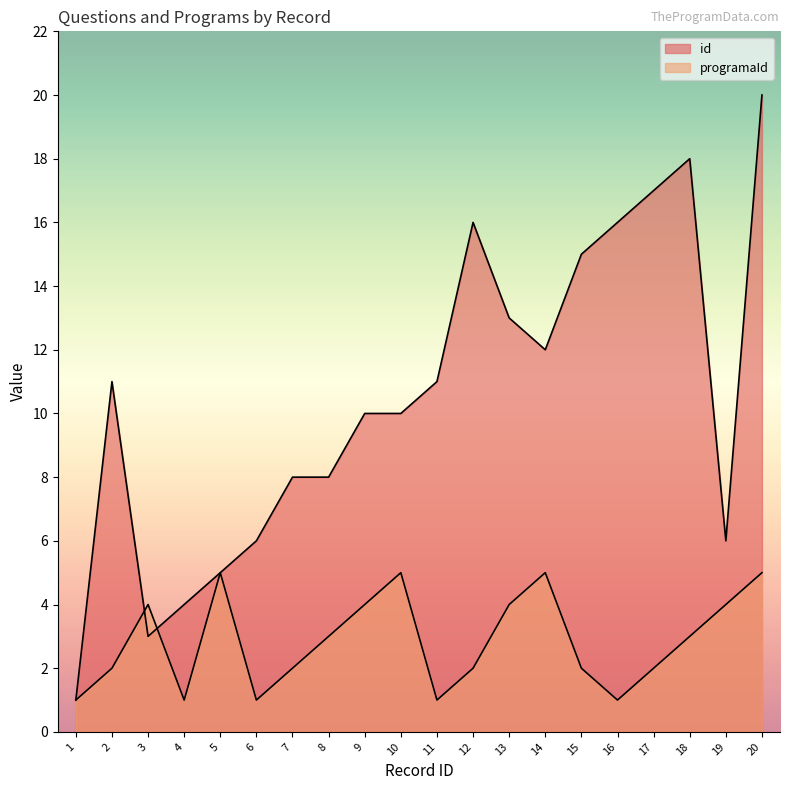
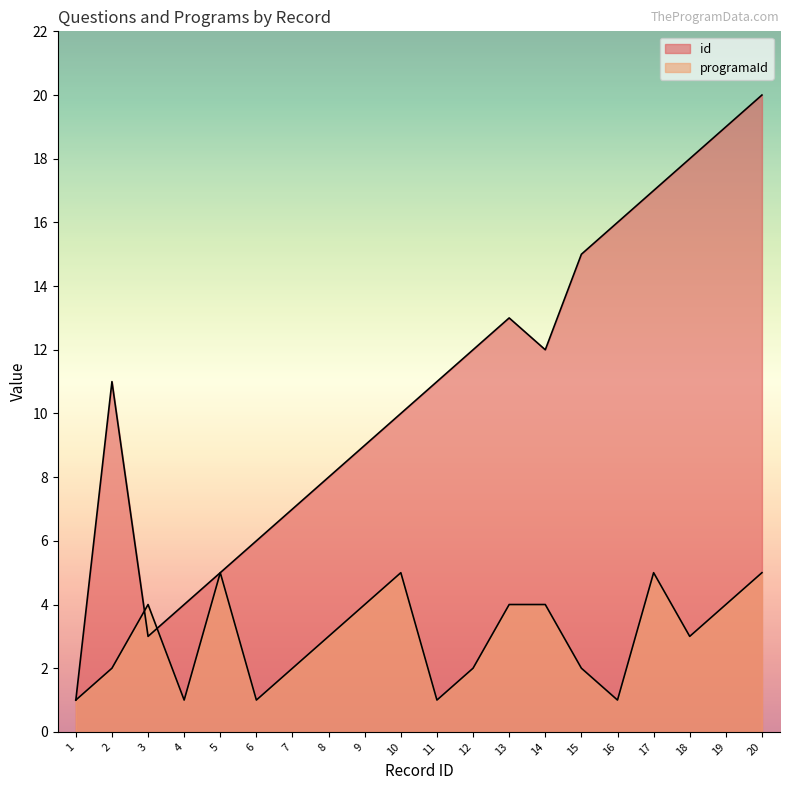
  {
    "id": {
      "2": 11,
      "3": 3,
      "4": 4,
      "6": 6,
-     "7": 8,
+     "7": 7,
      "8": 8,
-     "9": 10,
+     "9": 9,
      "10": 10,
      "11": 11,
-     "12": 16,
+     "12": 12,
      "13": 13,
      "14": 12,
      "15": 15,
      "16": 16,
      "17": 17,
      "18": 18,
-     "19": 6,
+     "19": 19,
      "20": 20
    },
    "programaId": {
      "2": 2,
      "3": 4,
      "4": 1,
      "6": 1,
      "7": 2,
      "8": 3,
      "9": 4,
      "10": 5,
      "11": 1,
      "12": 2,
      "13": 4,
-     "14": 5,
+     "14": 4,
      "15": 2,
      "16": 1,
-     "17": 2,
+     "17": 5,
      "18": 3,
      "19": 4,
      "20": 5
    }
  }
